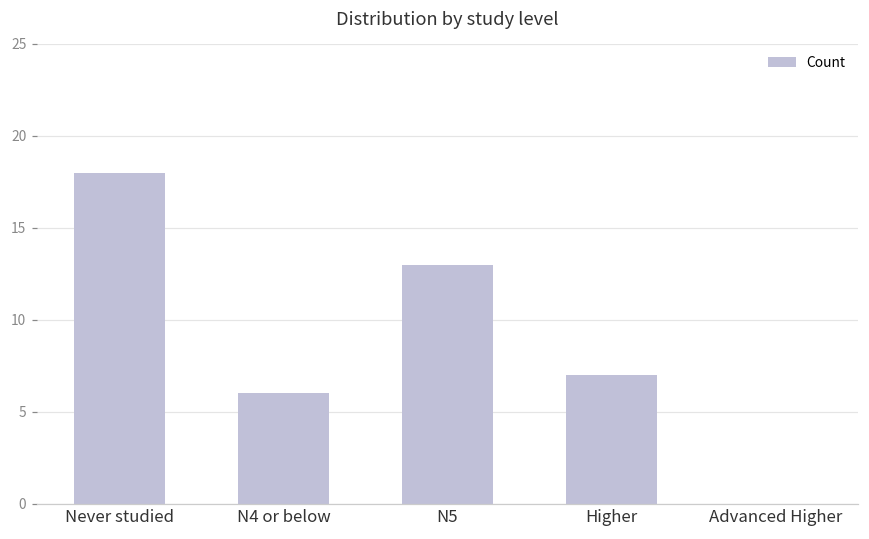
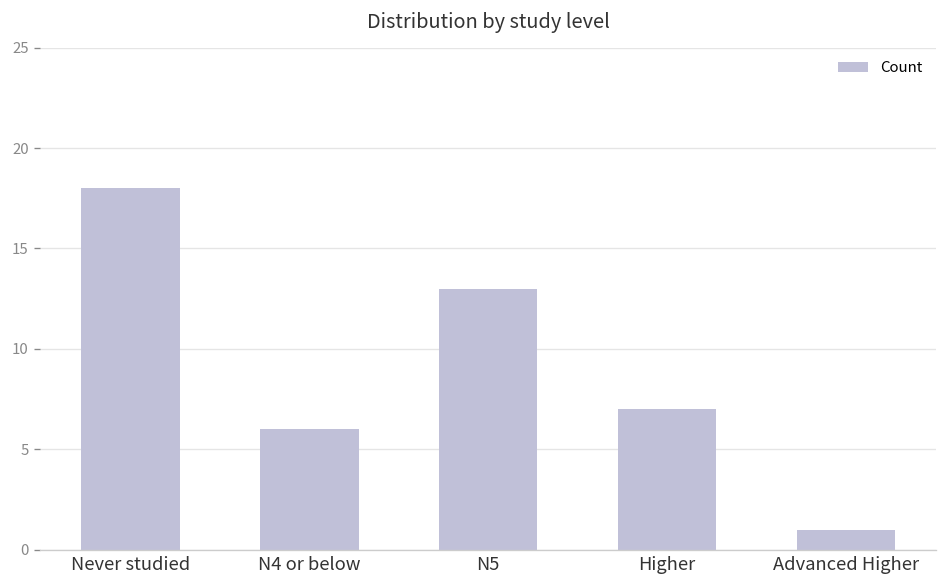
  {
    "Never studied": 18,
    "N4 or below": 6,
    "N5": 13,
    "Higher": 7,
-   "Advanced Higher": 0
+   "Advanced Higher": 1
  }
